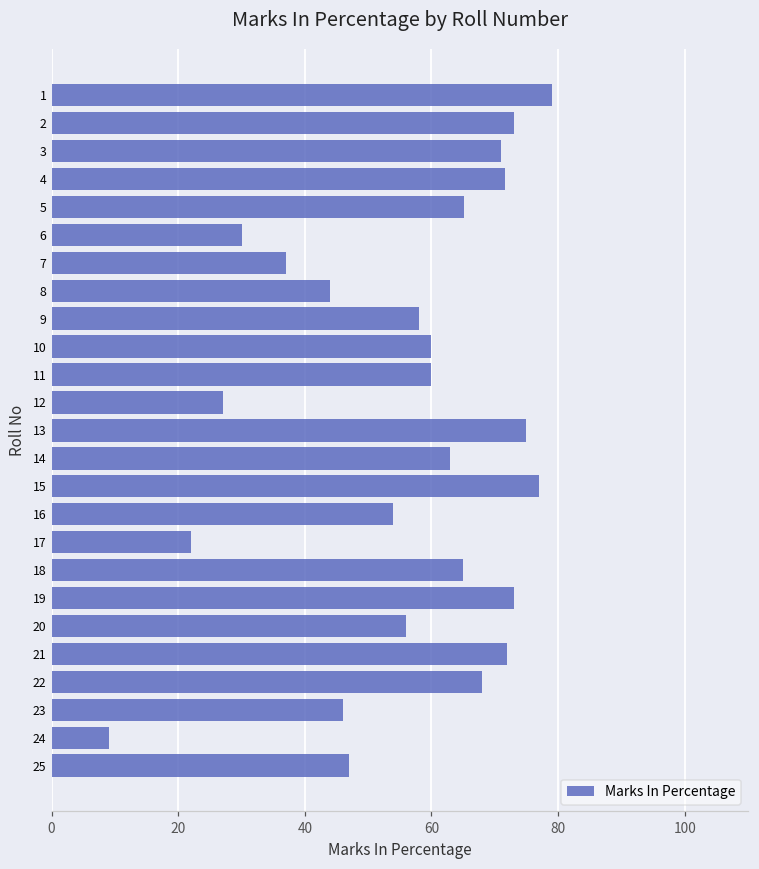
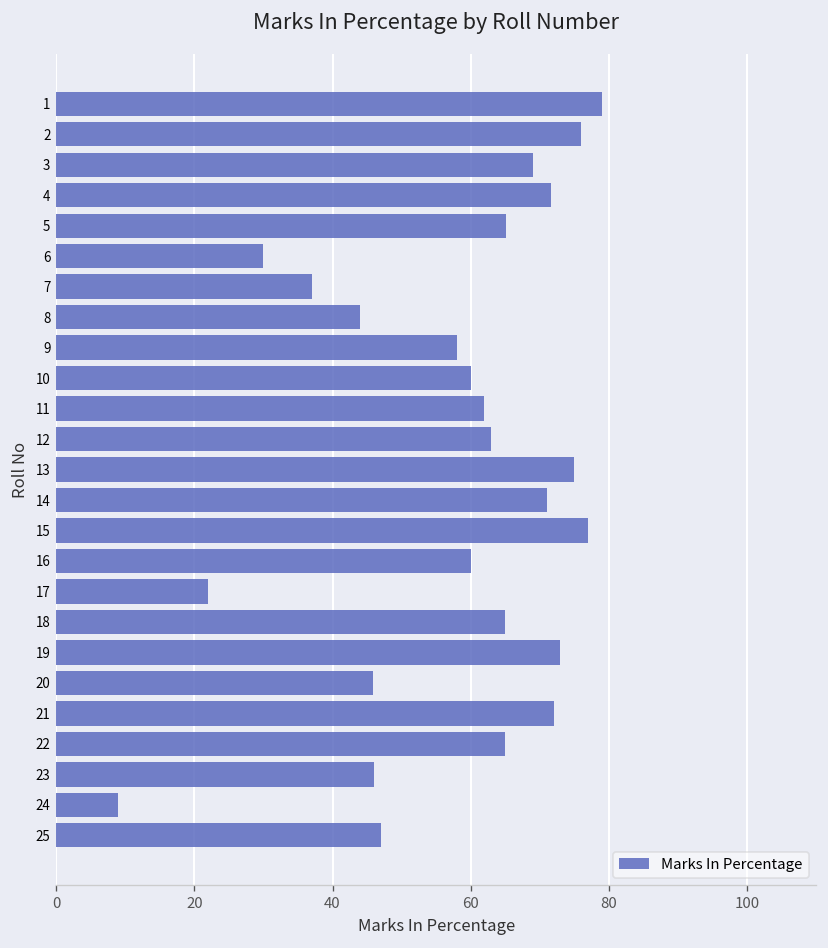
  {
    "1": 79,
-   "2": 73,
-   "3": 71,
+   "2": 76,
+   "3": 69,
    "4": 72,
    "5": 65,
    "6": 30,
    "7": 37,
    "8": 44,
    "9": 58,
    "10": 60,
-   "11": 60,
-   "12": 27,
+   "11": 62,
+   "12": 63,
    "13": 75,
-   "14": 63,
+   "14": 71,
    "15": 77,
-   "16": 54,
+   "16": 60,
    "17": 22,
    "18": 65,
    "19": 73,
-   "20": 56,
+   "20": 46,
    "21": 72,
-   "22": 68,
+   "22": 65,
    "23": 46,
    "24": 9,
    "25": 47
  }
